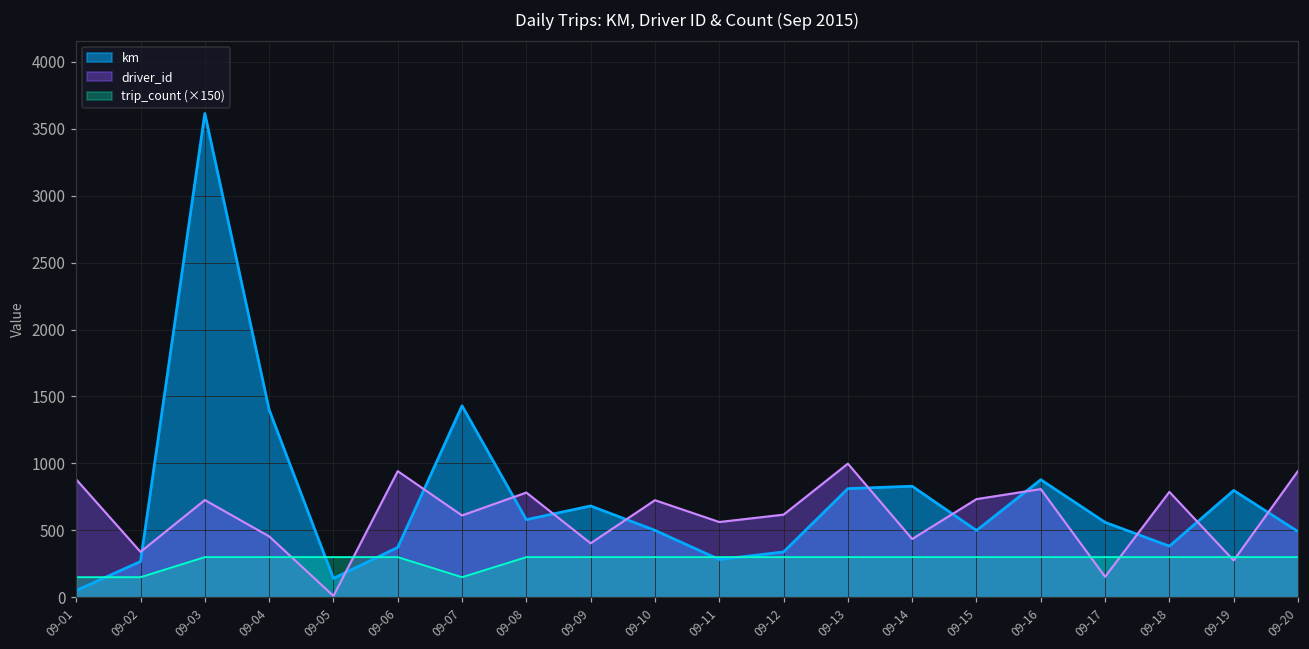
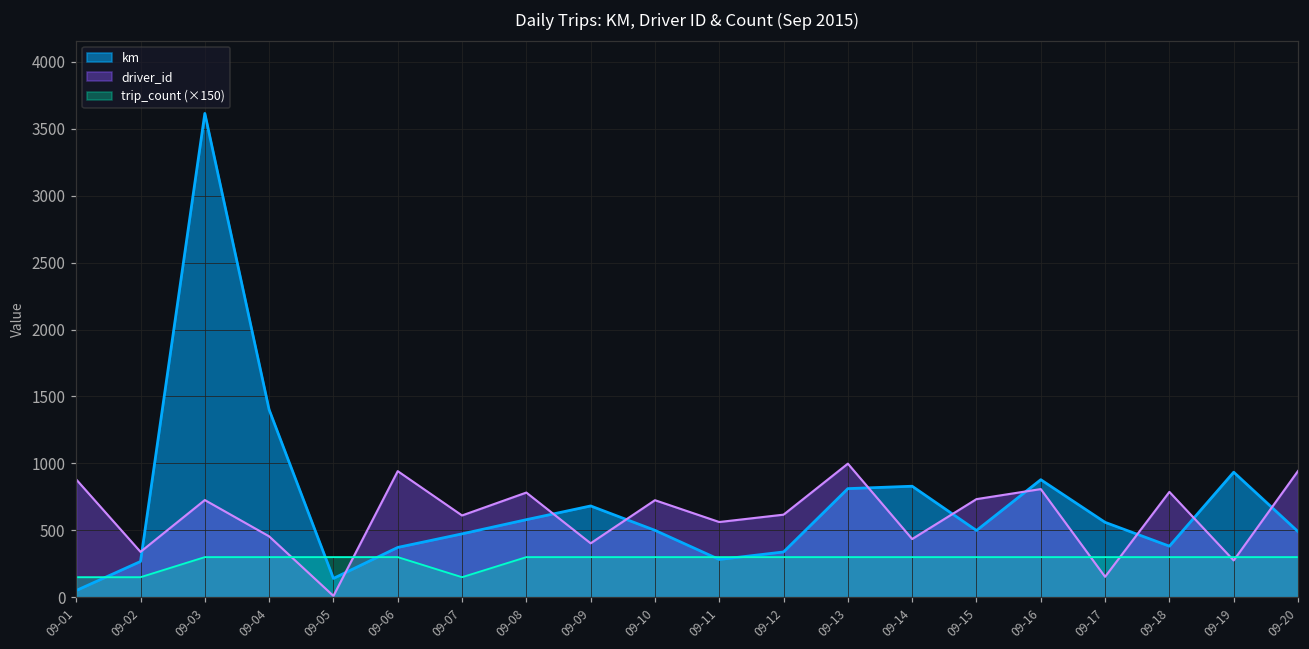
  {
    "km": {
      "09-01": 50,
      "09-02": 270,
      "09-03": 3610,
      "09-04": 1400,
      "09-05": 140,
      "09-06": 370,
-     "09-07": 1430,
+     "09-07": 470,
      "09-08": 580,
      "09-09": 680,
      "09-10": 500,
      "09-12": 340,
      "09-13": 810,
      "09-14": 830,
      "09-15": 500,
      "09-16": 880,
      "09-17": 560,
      "09-18": 380,
-     "09-19": 800,
+     "09-19": 930,
      "09-20": 490
    },
    "driver_id": {
      "09-01": 880,
      "09-02": 340,
      "09-03": 730,
      "09-04": 460,
      "09-05": 10,
      "09-06": 940,
      "09-07": 610,
      "09-08": 780,
      "09-09": 400,
      "09-10": 730,
      "09-11": 560,
      "09-12": 620,
      "09-13": 1000,
      "09-14": 440,
      "09-15": 730,
      "09-16": 810,
      "09-17": 150,
      "09-18": 790,
      "09-19": 280,
      "09-20": 940
    },
    "trip_count (×150)": {
      "09-01": 150,
      "09-02": 150,
      "09-03": 300,
      "09-04": 300,
      "09-05": 300,
      "09-06": 300,
      "09-07": 150,
      "09-08": 300,
      "09-09": 300,
      "09-10": 300,
      "09-12": 300,
      "09-13": 300,
      "09-14": 300,
      "09-15": 300,
      "09-16": 300,
      "09-17": 300,
      "09-18": 300,
      "09-19": 300,
      "09-20": 300
    }
  }
